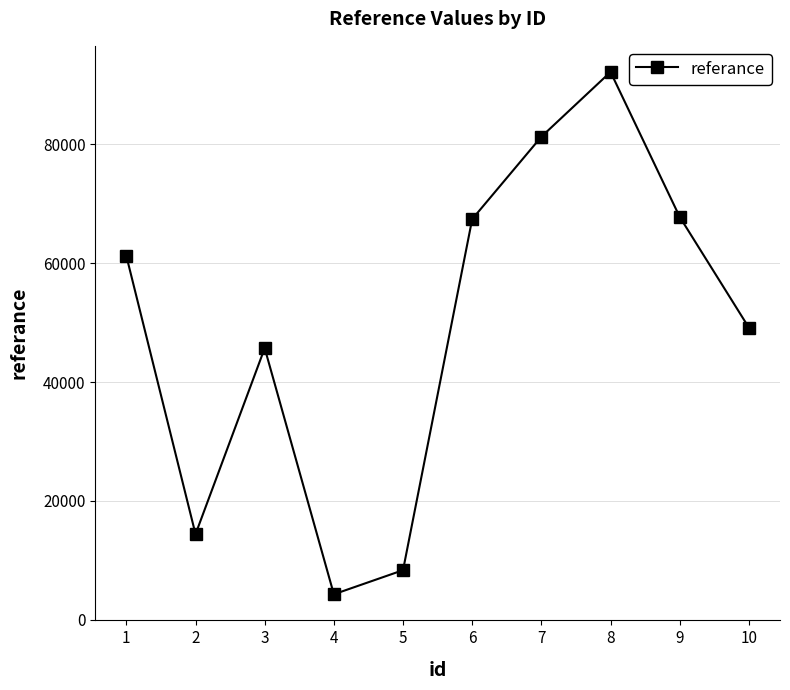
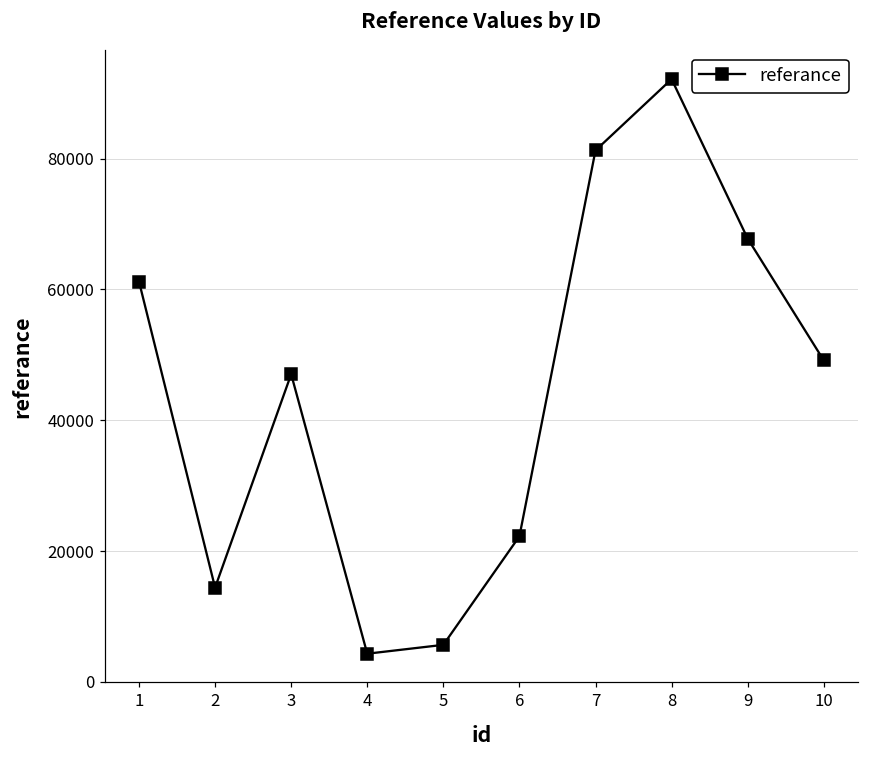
  {
    "1": 61000,
    "2": 14000,
-   "3": 46000,
+   "3": 47000,
    "4": 4000,
-   "5": 8000,
-   "6": 67000,
+   "5": 6000,
+   "6": 22000,
    "7": 81000,
    "8": 92000,
    "9": 68000,
    "10": 49000
  }
